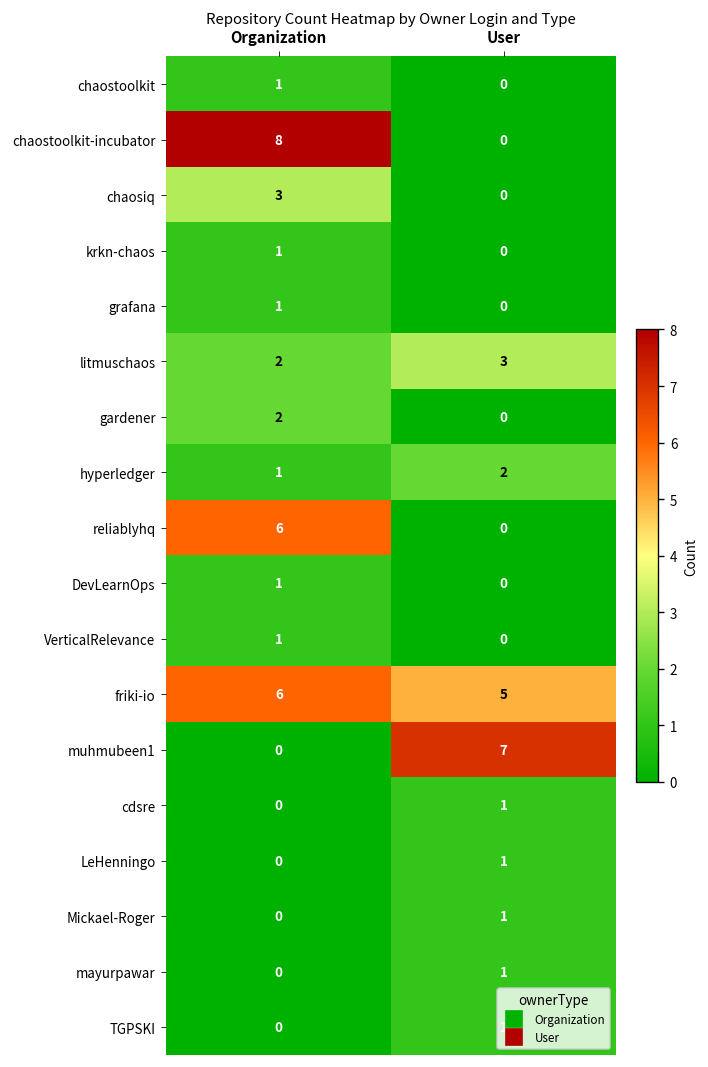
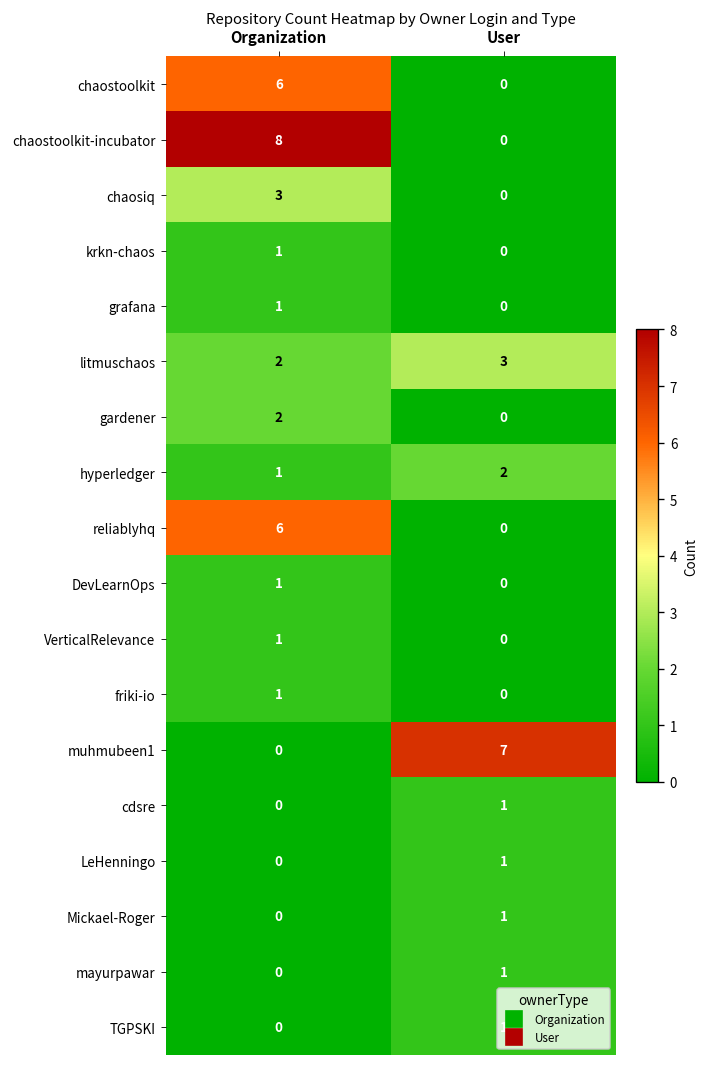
  {
    "chaostoolkit": {
-     "Organization": 1,
+     "Organization": 6,
      "User": 0
    },
    "chaostoolkit-incubator": {
      "Organization": 8,
      "User": 0
    },
    "chaosiq": {
      "Organization": 3,
      "User": 0
    },
    "krkn-chaos": {
      "Organization": 1,
      "User": 0
    },
    "grafana": {
      "Organization": 1,
      "User": 0
    },
    "litmuschaos": {
      "Organization": 2,
      "User": 3
    },
    "gardener": {
      "Organization": 2,
      "User": 0
    },
    "hyperledger": {
      "Organization": 1,
      "User": 2
    },
    "reliablyhq": {
      "Organization": 6,
      "User": 0
    },
    "DevLearnOps": {
      "Organization": 1,
      "User": 0
    },
    "VerticalRelevance": {
      "Organization": 1,
      "User": 0
    },
    "friki-io": {
-     "Organization": 6,
-     "User": 5
+     "Organization": 1,
+     "User": 0
    },
    "muhmubeen1": {
      "Organization": 0,
      "User": 7
    },
    "cdsre": {
      "Organization": 0,
      "User": 1
    },
    "LeHenningo": {
      "Organization": 0,
      "User": 1
    },
    "Mickael-Roger": {
      "Organization": 0,
      "User": 1
    },
    "mayurpawar": {
      "Organization": 0,
      "User": 1
    },
    "TGPSKI": {
      "Organization": 0
    }
  }
